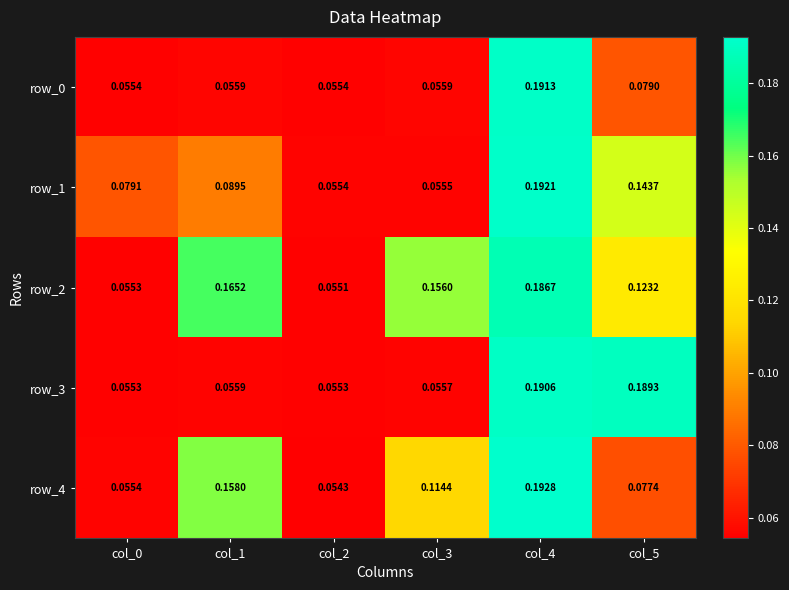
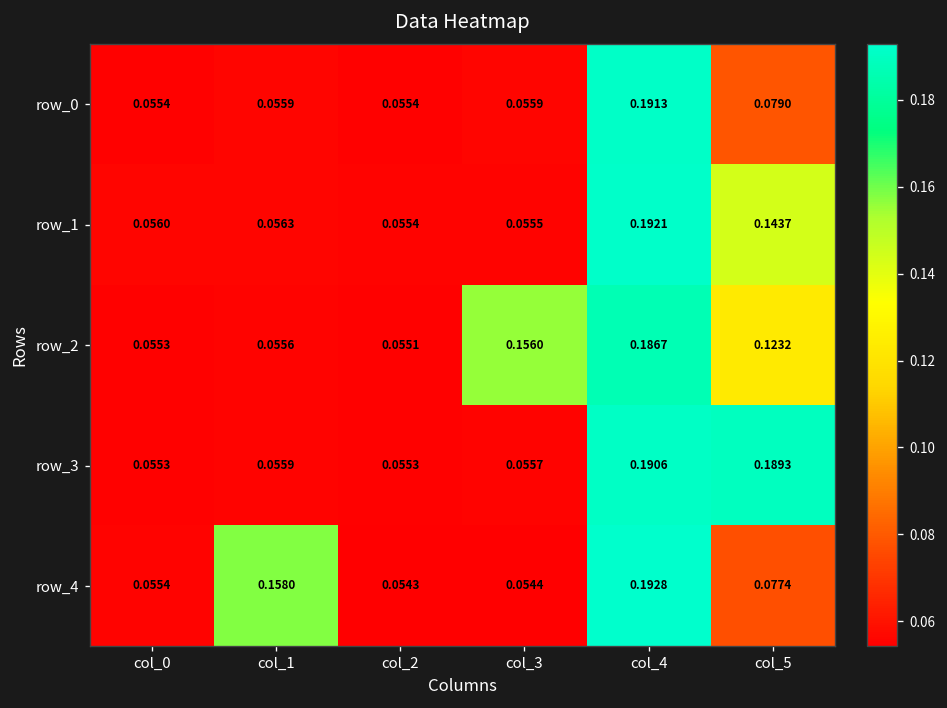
  {
    "row_0": {
      "col_0": 0.0554,
      "col_1": 0.0559,
      "col_2": 0.0554,
      "col_3": 0.0559,
      "col_4": 0.1913,
      "col_5": 0.0790
    },
    "row_1": {
-     "col_0": 0.0791,
-     "col_1": 0.0895,
+     "col_0": 0.0560,
+     "col_1": 0.0563,
      "col_2": 0.0554,
      "col_3": 0.0555,
      "col_4": 0.1921,
      "col_5": 0.1437
    },
    "row_2": {
      "col_0": 0.0553,
-     "col_1": 0.1652,
+     "col_1": 0.0556,
      "col_2": 0.0551,
      "col_3": 0.1560,
      "col_4": 0.1867,
      "col_5": 0.1232
    },
    "row_3": {
      "col_0": 0.0553,
      "col_1": 0.0559,
      "col_2": 0.0553,
      "col_3": 0.0557,
      "col_4": 0.1906,
      "col_5": 0.1893
    },
    "row_4": {
      "col_0": 0.0554,
      "col_1": 0.1580,
      "col_2": 0.0543,
-     "col_3": 0.1144,
+     "col_3": 0.0544,
      "col_4": 0.1928,
      "col_5": 0.0774
    }
  }
